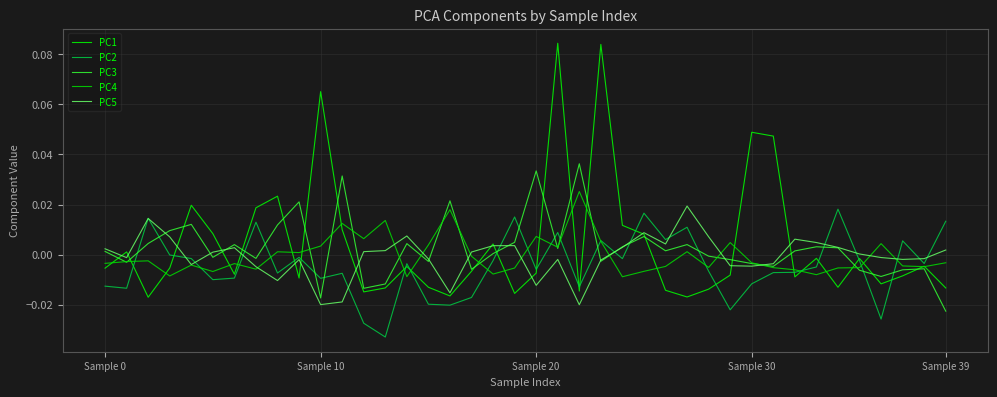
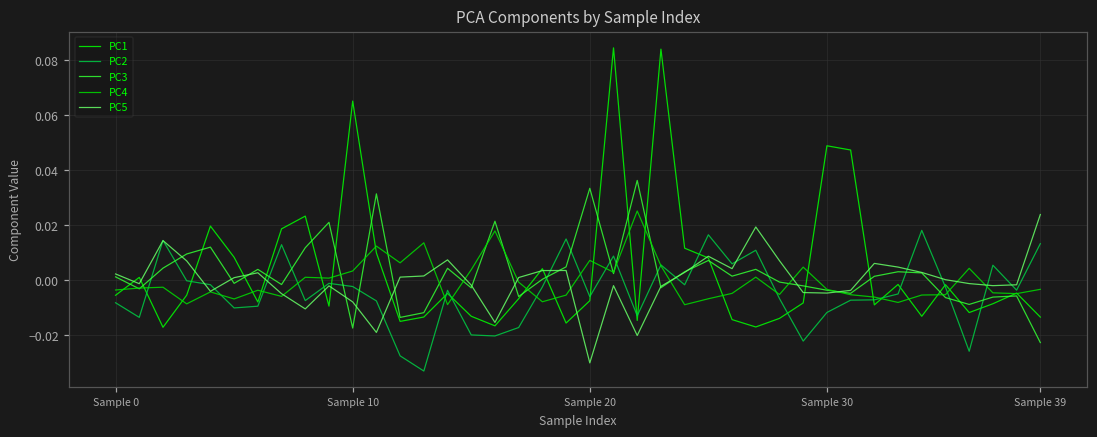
  {
    "PC2": {
-     "Sample 0": -0.013,
-     "Sample 10": -0.009,
+     "Sample 0": -0.008,
+     "Sample 10": -0.002,
      "Sample 20": -0.006,
      "Sample 30": -0.012,
      "Sample 39": 0.013
    },
    "PC3": {
      "Sample 0": 0.001,
      "Sample 10": -0.017,
      "Sample 20": 0.033,
      "Sample 39": -0.023
    },
    "PC5": {
      "Sample 0": 0.002,
-     "Sample 10": -0.020,
-     "Sample 20": -0.012,
+     "Sample 10": -0.008,
+     "Sample 20": -0.030,
      "Sample 30": -0.005,
-     "Sample 39": 0.002
+     "Sample 39": 0.024
    }
  }
